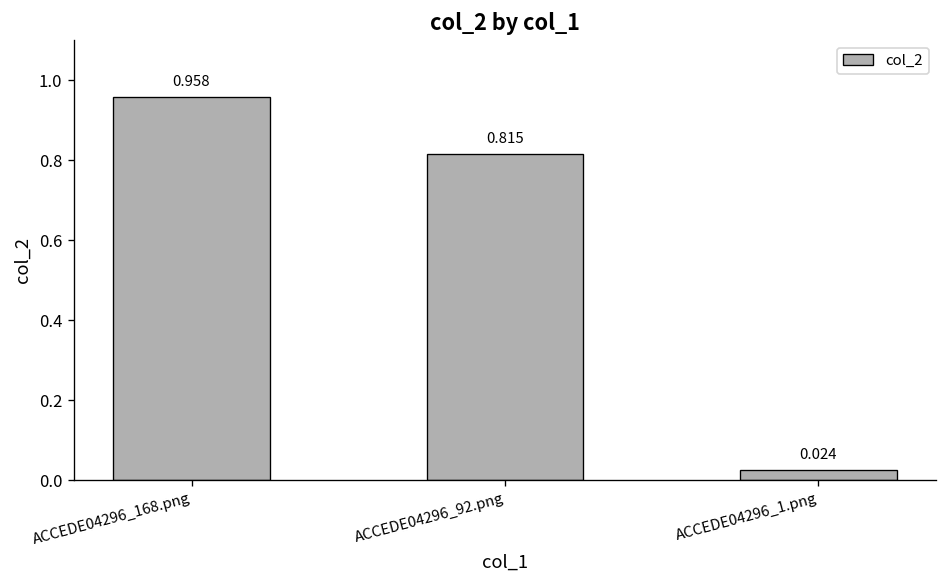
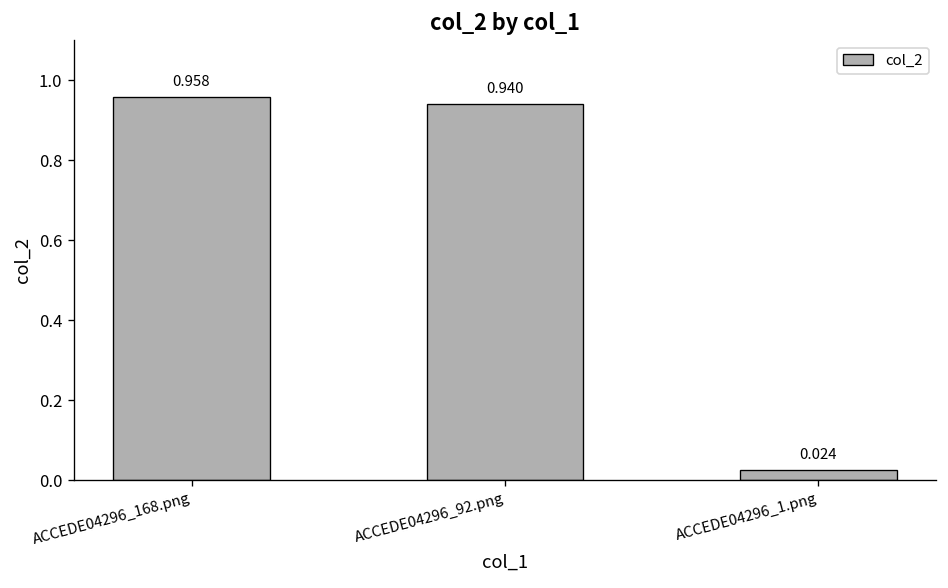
  {
    "ACCEDE04296_168.png": 0.958,
-   "ACCEDE04296_92.png": 0.815,
+   "ACCEDE04296_92.png": 0.940,
    "ACCEDE04296_1.png": 0.024
  }
